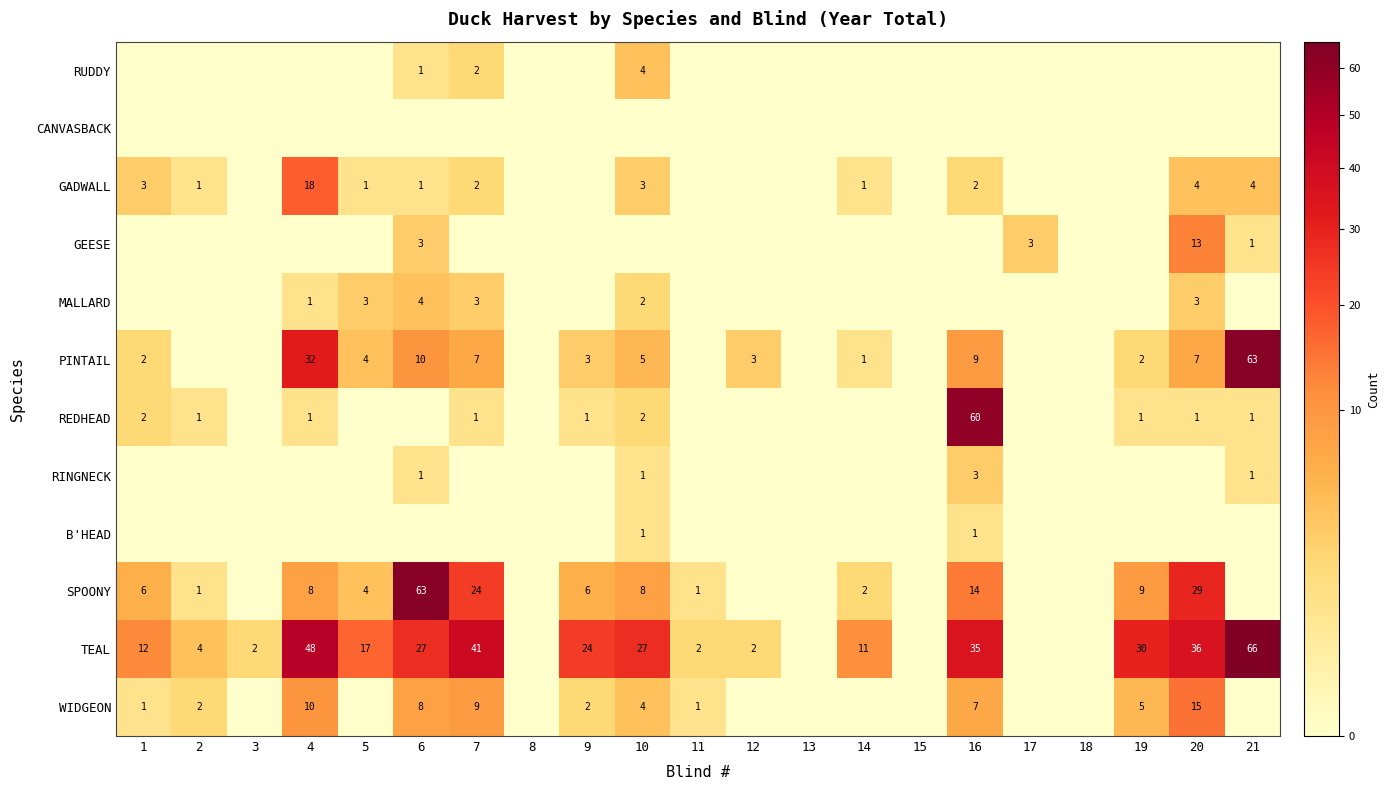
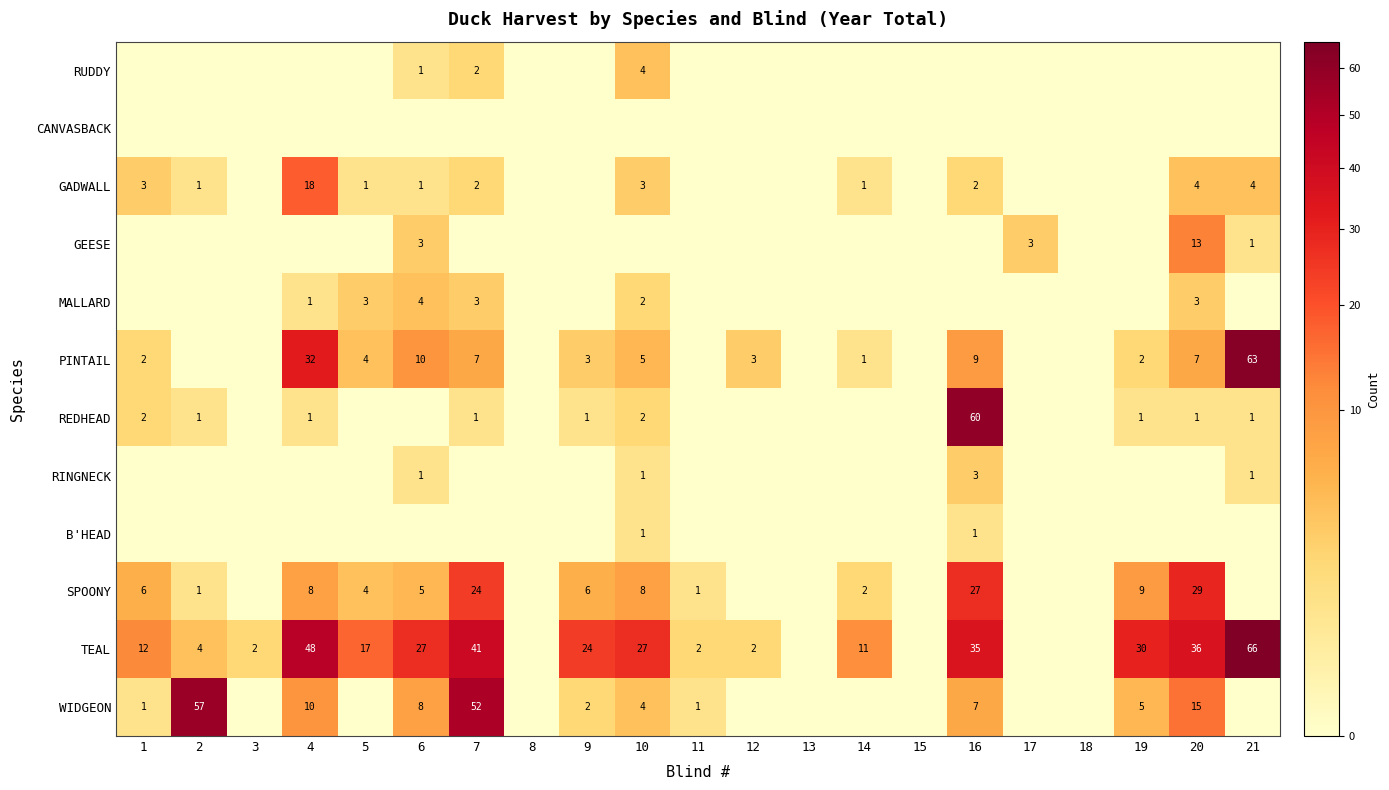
  {
    "RUDDY": {
      "6": 1,
      "7": 2,
      "10": 4
    },
    "GADWALL": {
      "1": 3,
      "2": 1,
      "4": 18,
      "5": 1,
      "6": 1,
      "7": 2,
      "10": 3,
      "14": 1,
      "16": 2,
      "20": 4,
      "21": 4
    },
    "GEESE": {
      "6": 3,
      "17": 3,
      "20": 13,
      "21": 1
    },
    "MALLARD": {
      "4": 1,
      "5": 3,
      "6": 4,
      "7": 3,
      "10": 2,
      "20": 3
    },
    "PINTAIL": {
      "1": 2,
      "4": 32,
      "5": 4,
      "6": 10,
      "7": 7,
      "9": 3,
      "10": 5,
      "12": 3,
      "14": 1,
      "16": 9,
      "19": 2,
      "20": 7,
      "21": 63
    },
    "REDHEAD": {
      "1": 2,
      "2": 1,
      "4": 1,
      "7": 1,
      "9": 1,
      "10": 2,
      "16": 60,
      "19": 1,
      "20": 1,
      "21": 1
    },
    "RINGNECK": {
      "6": 1,
      "10": 1,
      "16": 3,
      "21": 1
    },
    "B'HEAD": {
      "10": 1,
      "16": 1
    },
    "SPOONY": {
      "1": 6,
      "2": 1,
      "4": 8,
      "5": 4,
-     "6": 63,
+     "6": 5,
      "7": 24,
      "9": 6,
      "10": 8,
      "11": 1,
      "14": 2,
-     "16": 14,
+     "16": 27,
      "19": 9,
      "20": 29
    },
    "TEAL": {
      "1": 12,
      "2": 4,
      "3": 2,
      "4": 48,
      "5": 17,
      "6": 27,
      "7": 41,
      "9": 24,
      "10": 27,
      "11": 2,
      "12": 2,
      "14": 11,
      "16": 35,
      "19": 30,
      "20": 36,
      "21": 66
    },
    "WIDGEON": {
      "1": 1,
-     "2": 2,
+     "2": 57,
      "4": 10,
      "6": 8,
-     "7": 9,
+     "7": 52,
      "9": 2,
      "10": 4,
      "11": 1,
      "16": 7,
      "19": 5,
      "20": 15
    }
  }
